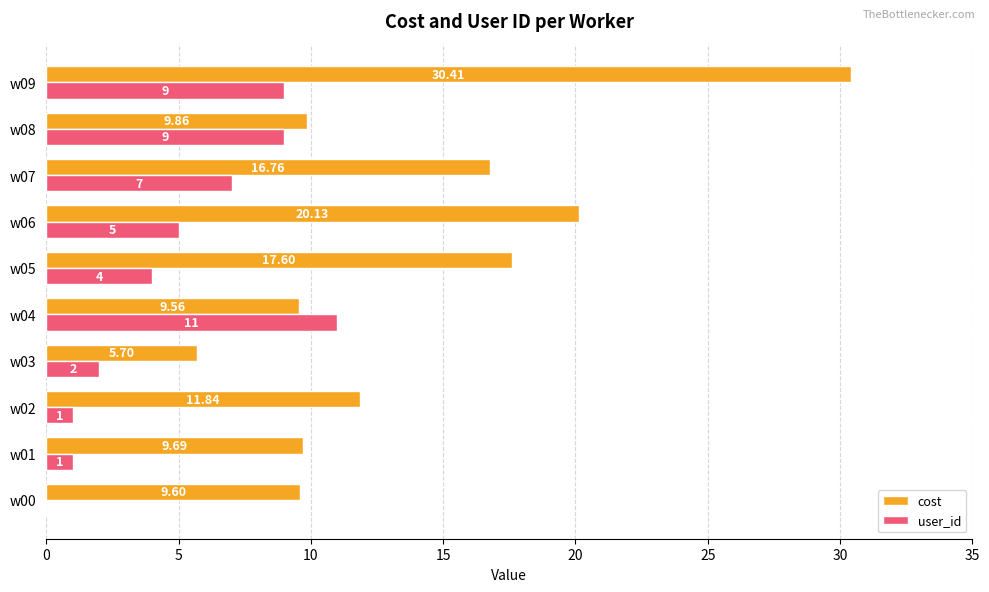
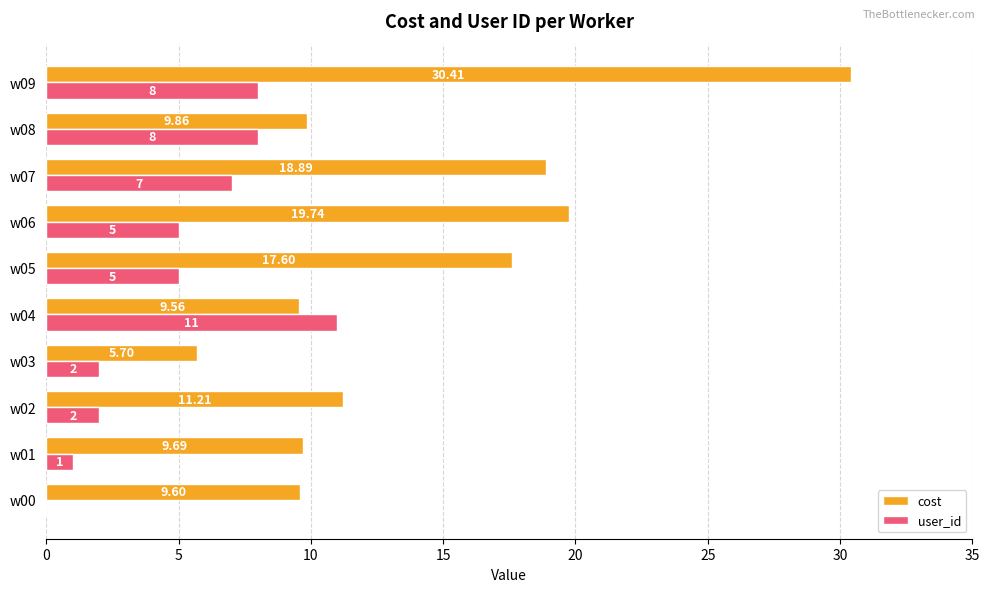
  {
    "cost": {
      "w09": 30.41,
      "w08": 9.86,
-     "w07": 16.76,
-     "w06": 20.13,
+     "w07": 18.89,
+     "w06": 19.74,
      "w05": 17.60,
      "w04": 9.56,
      "w03": 5.70,
-     "w02": 11.84,
+     "w02": 11.21,
      "w01": 9.69,
      "w00": 9.60
    },
    "user_id": {
-     "w09": 9,
-     "w08": 9,
+     "w09": 8,
+     "w08": 8,
      "w07": 7,
      "w06": 5,
-     "w05": 4,
+     "w05": 5,
      "w04": 11,
      "w03": 2,
-     "w02": 1,
+     "w02": 2,
      "w01": 1
    }
  }
